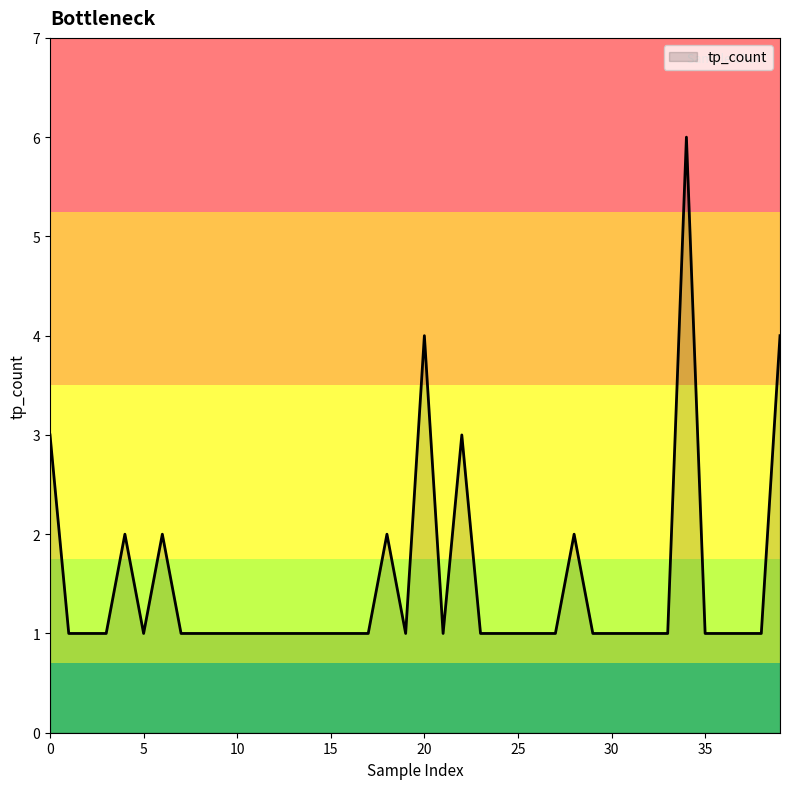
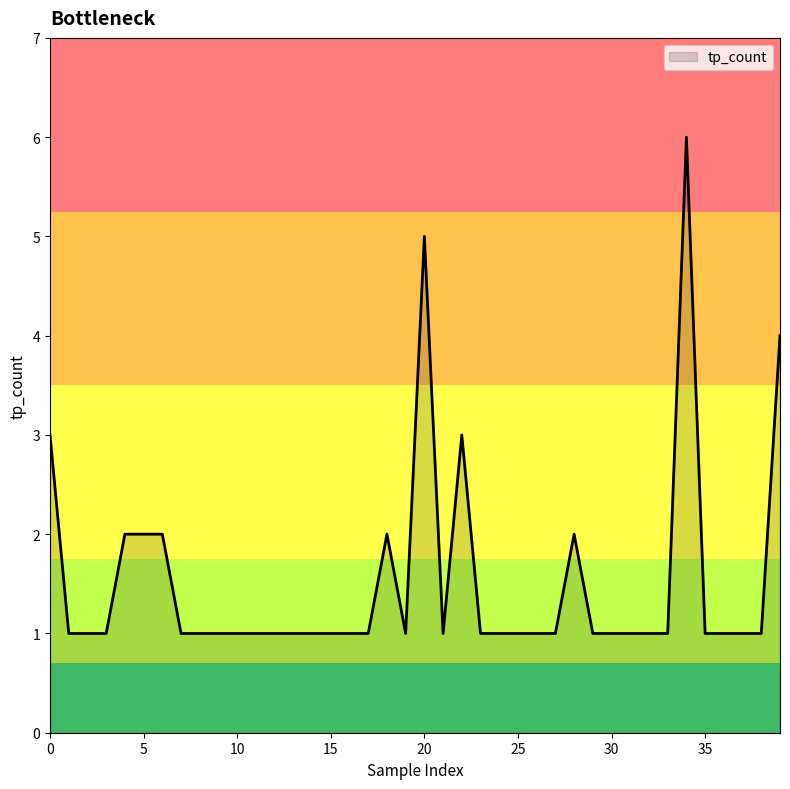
  {
    "0": 3,
-   "5": 1,
+   "5": 2,
    "10": 1,
    "15": 1,
-   "20": 4,
+   "20": 5,
    "25": 1,
    "30": 1,
    "35": 1
  }
